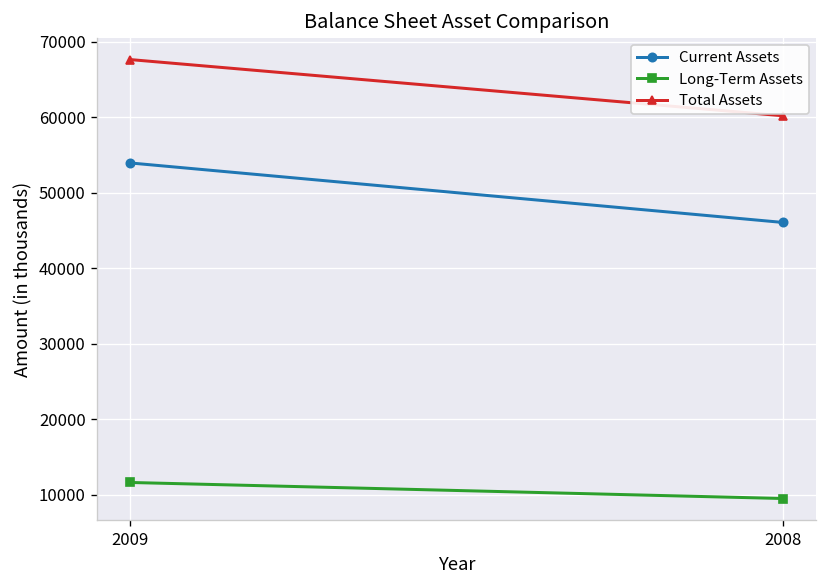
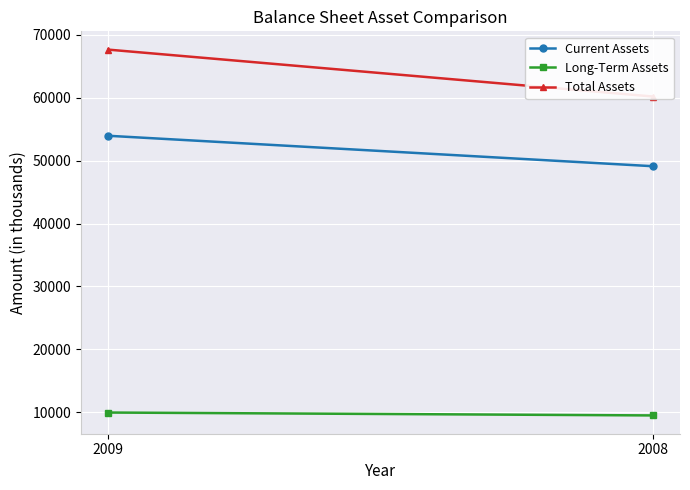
  {
    "Current Assets": {
      "2009": 54000,
-     "2008": 46000
+     "2008": 49000
    },
    "Long-Term Assets": {
-     "2009": 12000,
+     "2009": 10000,
      "2008": 10000
    },
    "Total Assets": {
      "2009": 68000
    }
  }
